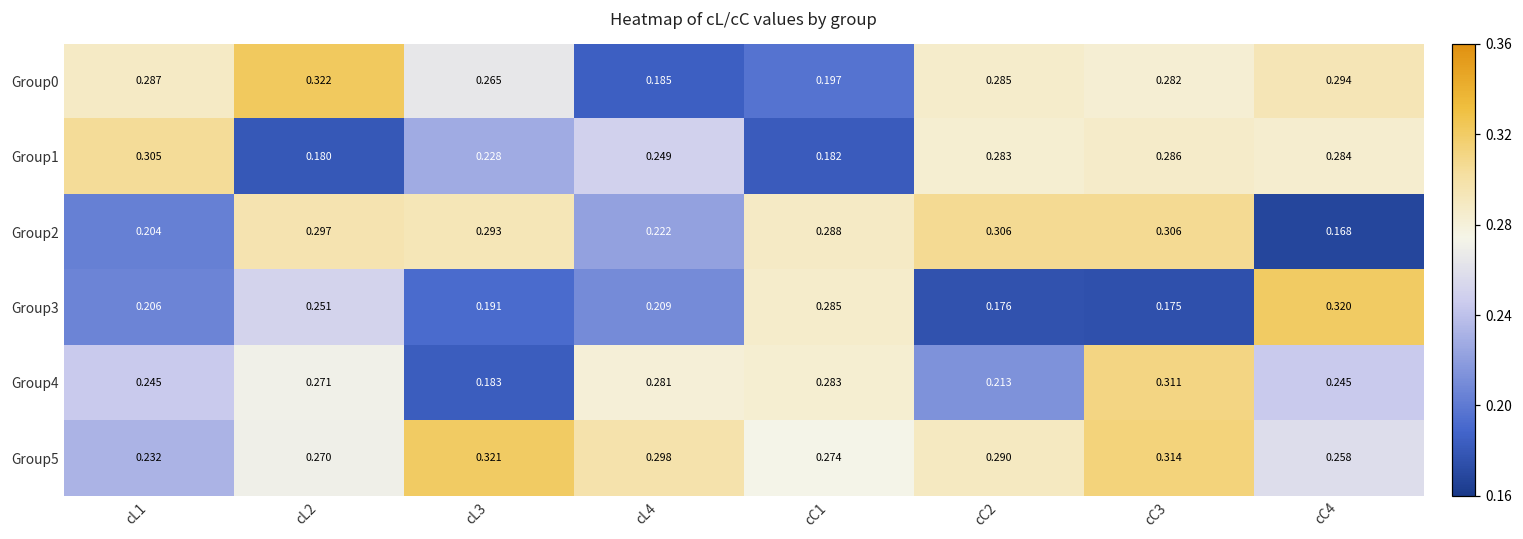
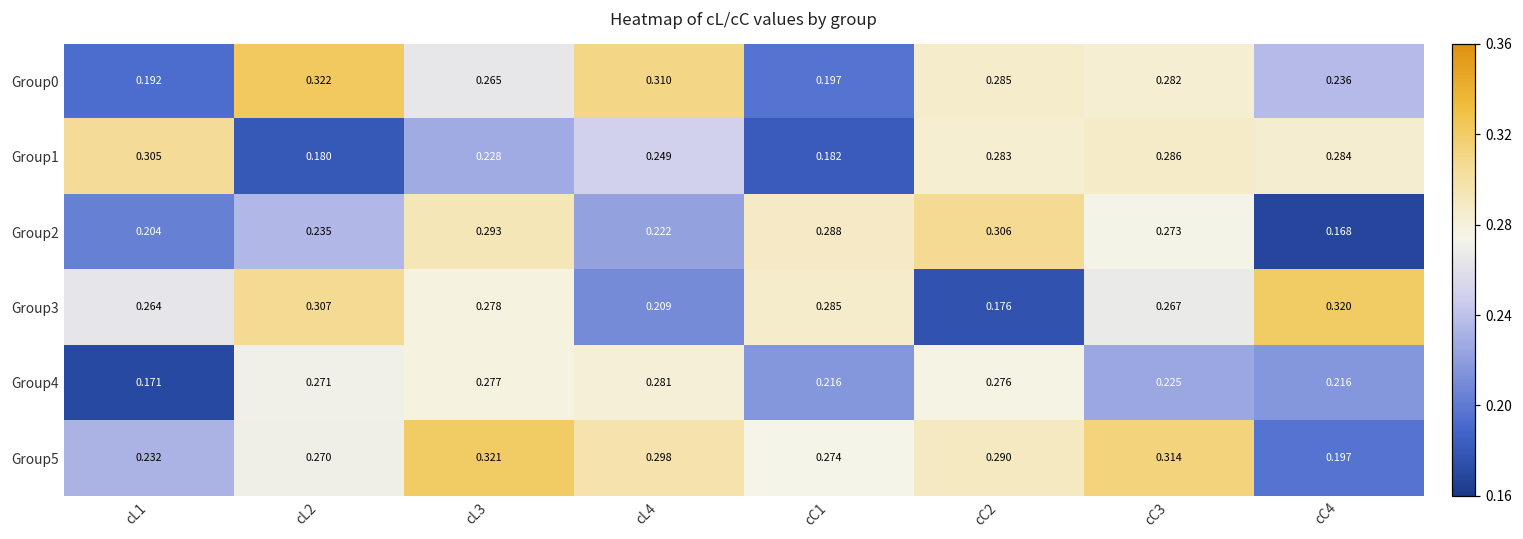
  {
    "Group0": {
-     "cL1": 0.287,
+     "cL1": 0.192,
      "cL2": 0.322,
      "cL3": 0.265,
-     "cL4": 0.185,
+     "cL4": 0.310,
      "cC1": 0.197,
      "cC2": 0.285,
      "cC3": 0.282,
-     "cC4": 0.294
+     "cC4": 0.236
    },
    "Group1": {
      "cL1": 0.305,
      "cL2": 0.180,
      "cL3": 0.228,
      "cL4": 0.249,
      "cC1": 0.182,
      "cC2": 0.283,
      "cC3": 0.286,
      "cC4": 0.284
    },
    "Group2": {
      "cL1": 0.204,
-     "cL2": 0.297,
+     "cL2": 0.235,
      "cL3": 0.293,
      "cL4": 0.222,
      "cC1": 0.288,
      "cC2": 0.306,
-     "cC3": 0.306,
+     "cC3": 0.273,
      "cC4": 0.168
    },
    "Group3": {
-     "cL1": 0.206,
-     "cL2": 0.251,
-     "cL3": 0.191,
+     "cL1": 0.264,
+     "cL2": 0.307,
+     "cL3": 0.278,
      "cL4": 0.209,
      "cC1": 0.285,
      "cC2": 0.176,
-     "cC3": 0.175,
+     "cC3": 0.267,
      "cC4": 0.320
    },
    "Group4": {
-     "cL1": 0.245,
+     "cL1": 0.171,
      "cL2": 0.271,
-     "cL3": 0.183,
+     "cL3": 0.277,
      "cL4": 0.281,
-     "cC1": 0.283,
-     "cC2": 0.213,
-     "cC3": 0.311,
-     "cC4": 0.245
+     "cC1": 0.216,
+     "cC2": 0.276,
+     "cC3": 0.225,
+     "cC4": 0.216
    },
    "Group5": {
      "cL1": 0.232,
      "cL2": 0.270,
      "cL3": 0.321,
      "cL4": 0.298,
      "cC1": 0.274,
      "cC2": 0.290,
      "cC3": 0.314,
-     "cC4": 0.258
+     "cC4": 0.197
    }
  }
